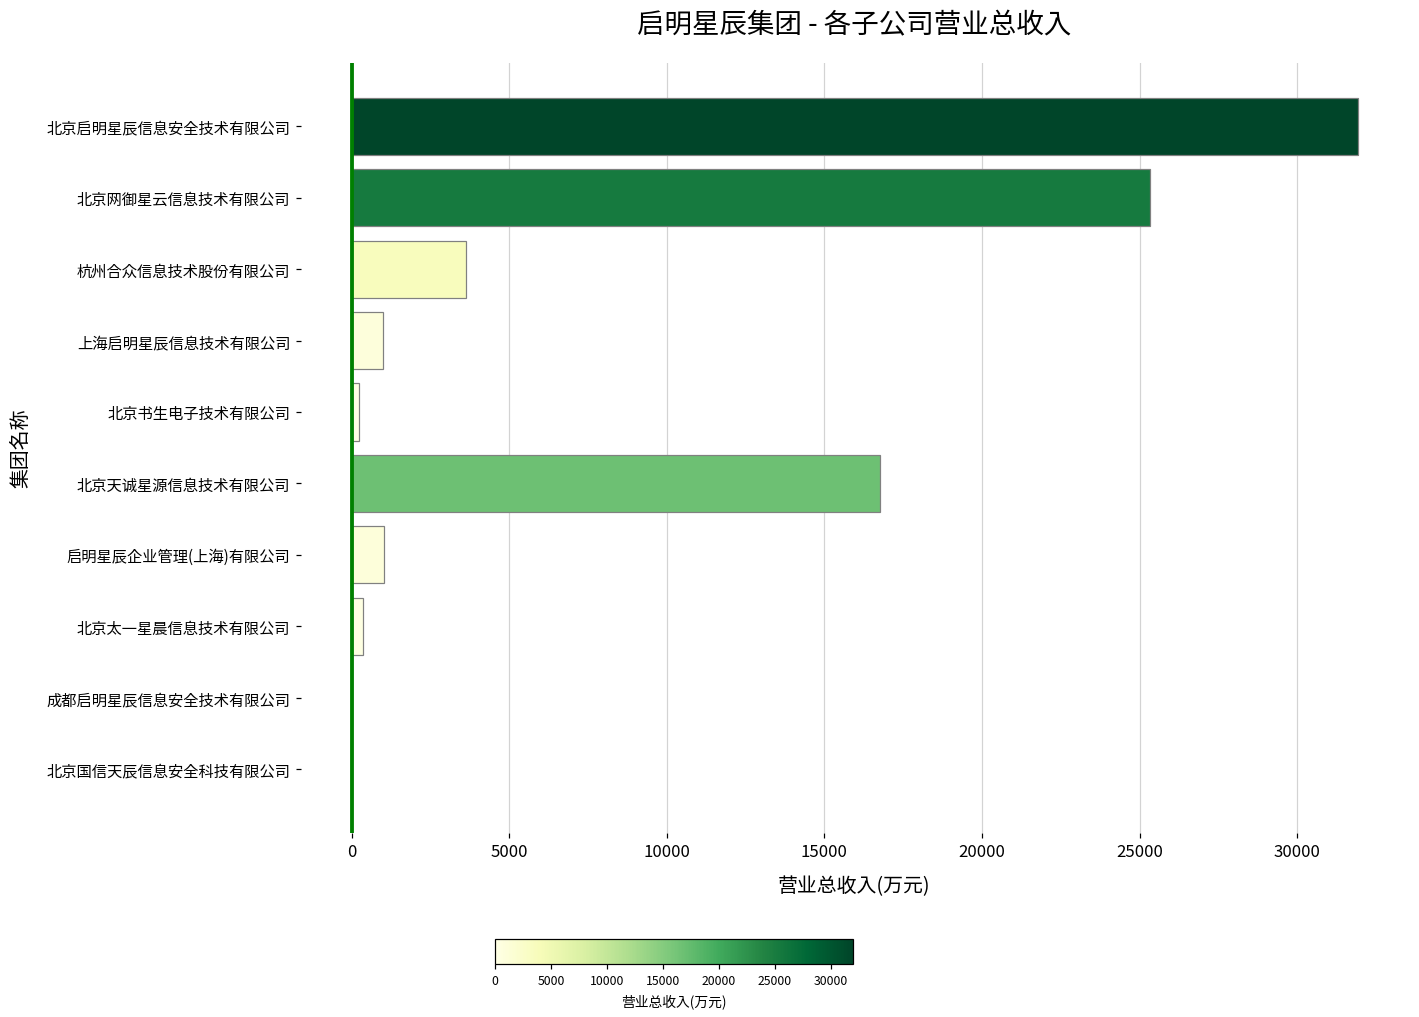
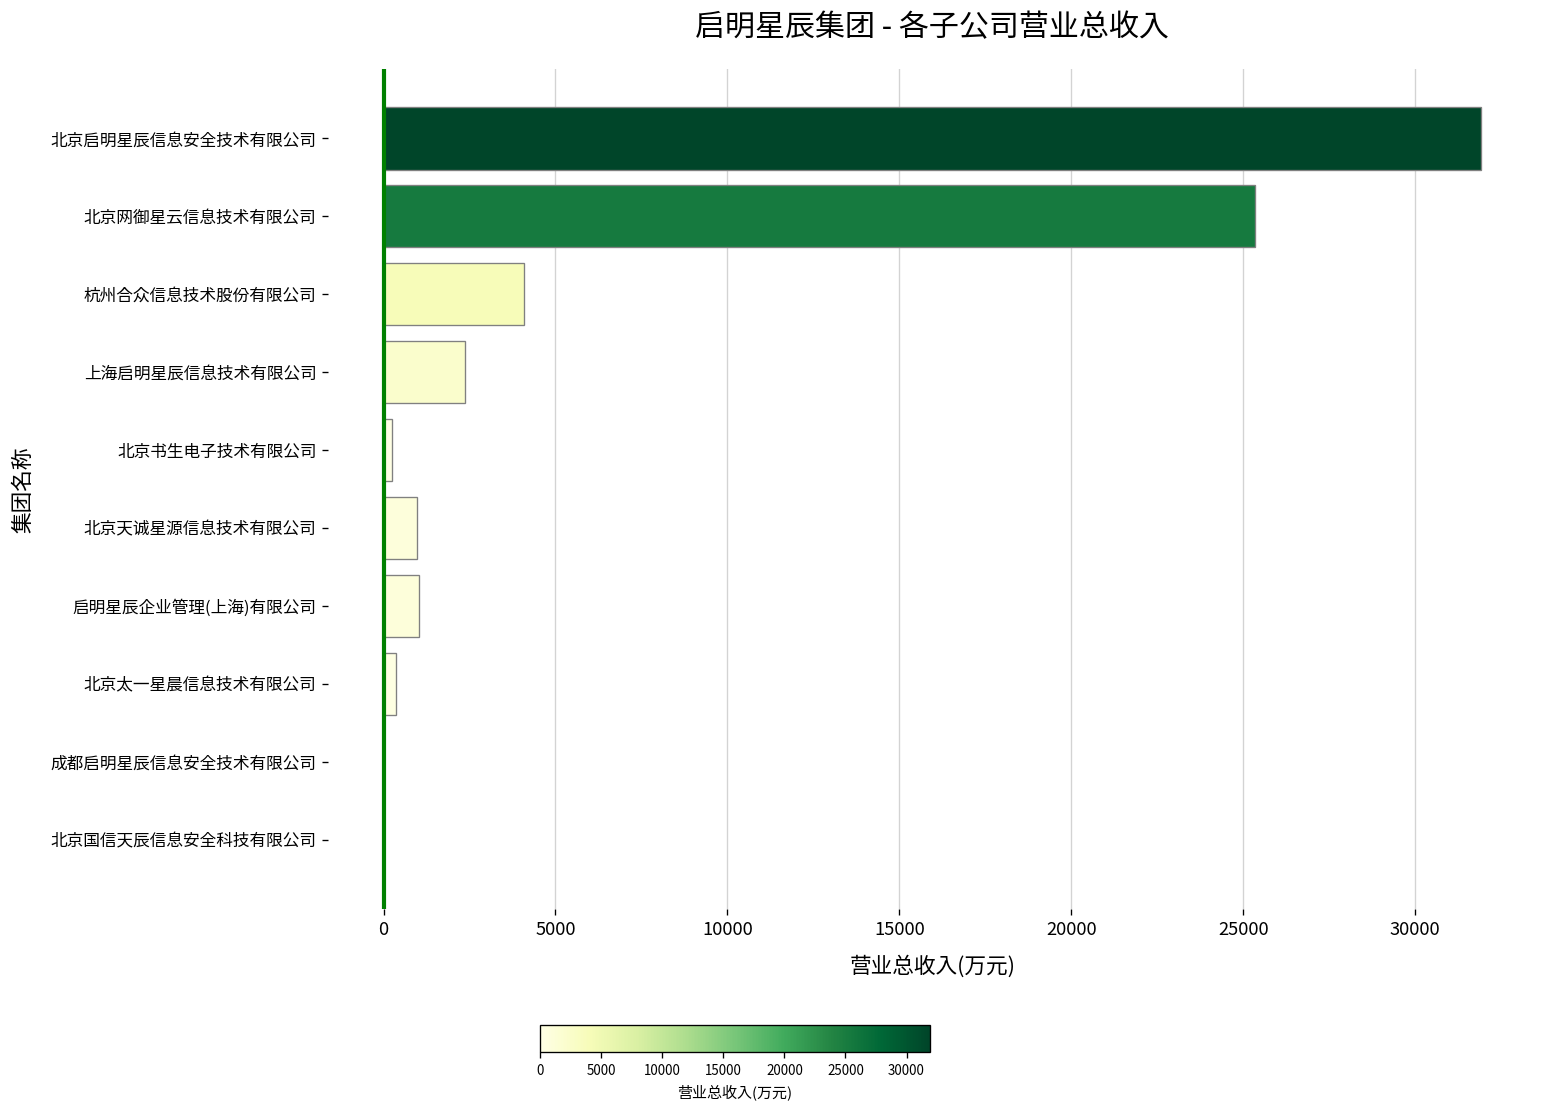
  {
    "北京启明星辰信息安全技术有限公司": 31900,
    "北京网御星云信息技术有限公司": 25300,
-   "杭州合众信息技术股份有限公司": 3600,
-   "上海启明星辰信息技术有限公司": 1000,
+   "杭州合众信息技术股份有限公司": 4100,
+   "上海启明星辰信息技术有限公司": 2400,
    "北京书生电子技术有限公司": 200,
-   "北京天诚星源信息技术有限公司": 16800,
+   "北京天诚星源信息技术有限公司": 1000,
    "启明星辰企业管理(上海)有限公司": 1000,
    "北京太一星晨信息技术有限公司": 400,
    "成都启明星辰信息安全技术有限公司": 0
  }
